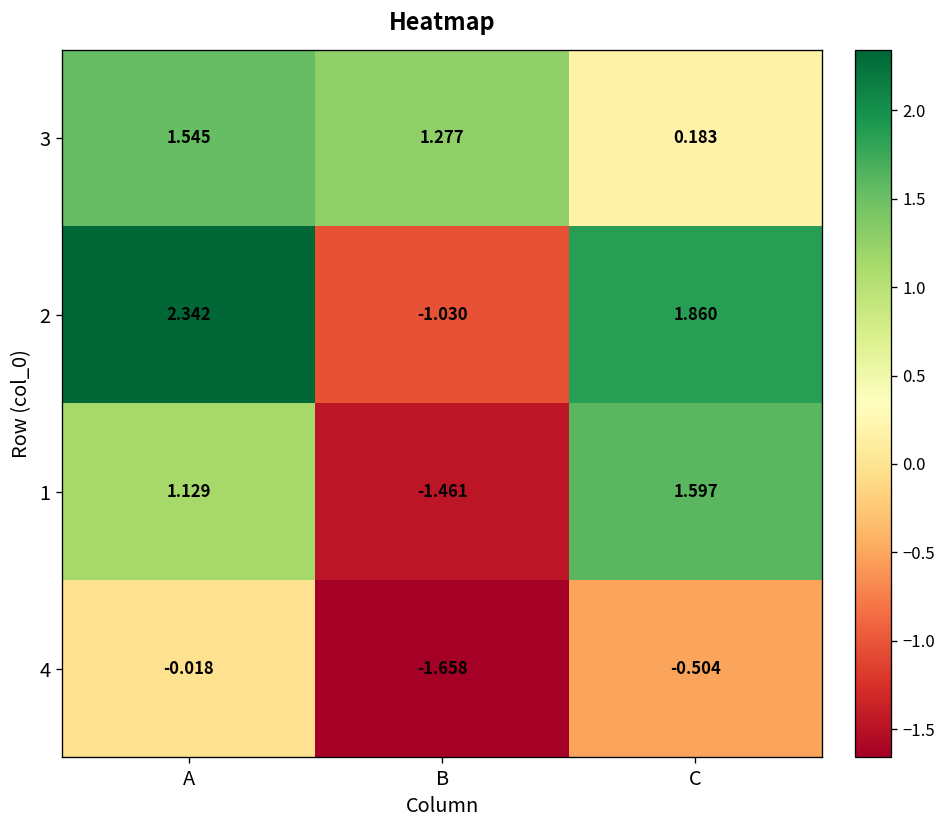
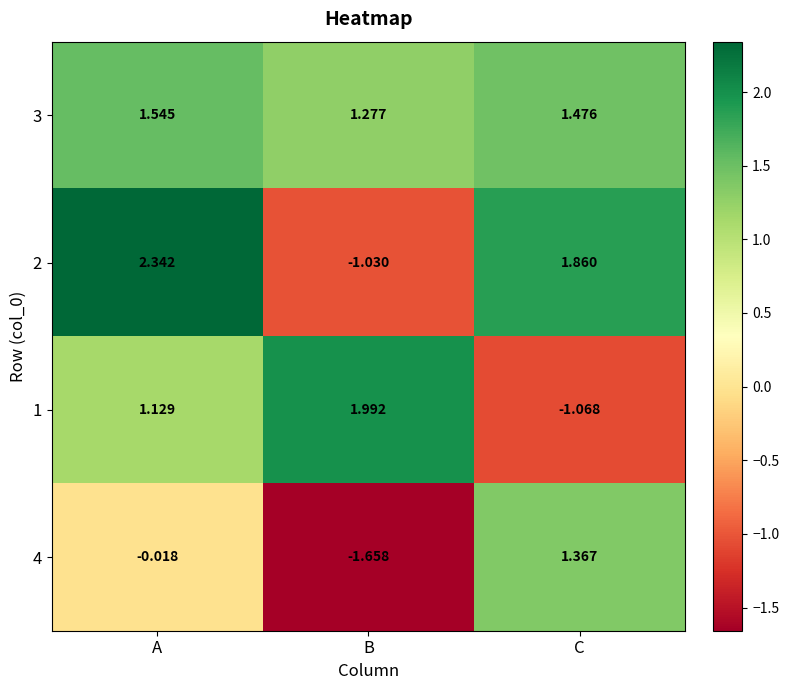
  {
    "3": {
      "A": 1.545,
      "B": 1.277,
-     "C": 0.183
+     "C": 1.476
    },
    "2": {
      "A": 2.342,
      "B": -1.030,
      "C": 1.860
    },
    "1": {
      "A": 1.129,
-     "B": -1.461,
-     "C": 1.597
+     "B": 1.992,
+     "C": -1.068
    },
    "4": {
      "A": -0.018,
      "B": -1.658,
-     "C": -0.504
+     "C": 1.367
    }
  }
